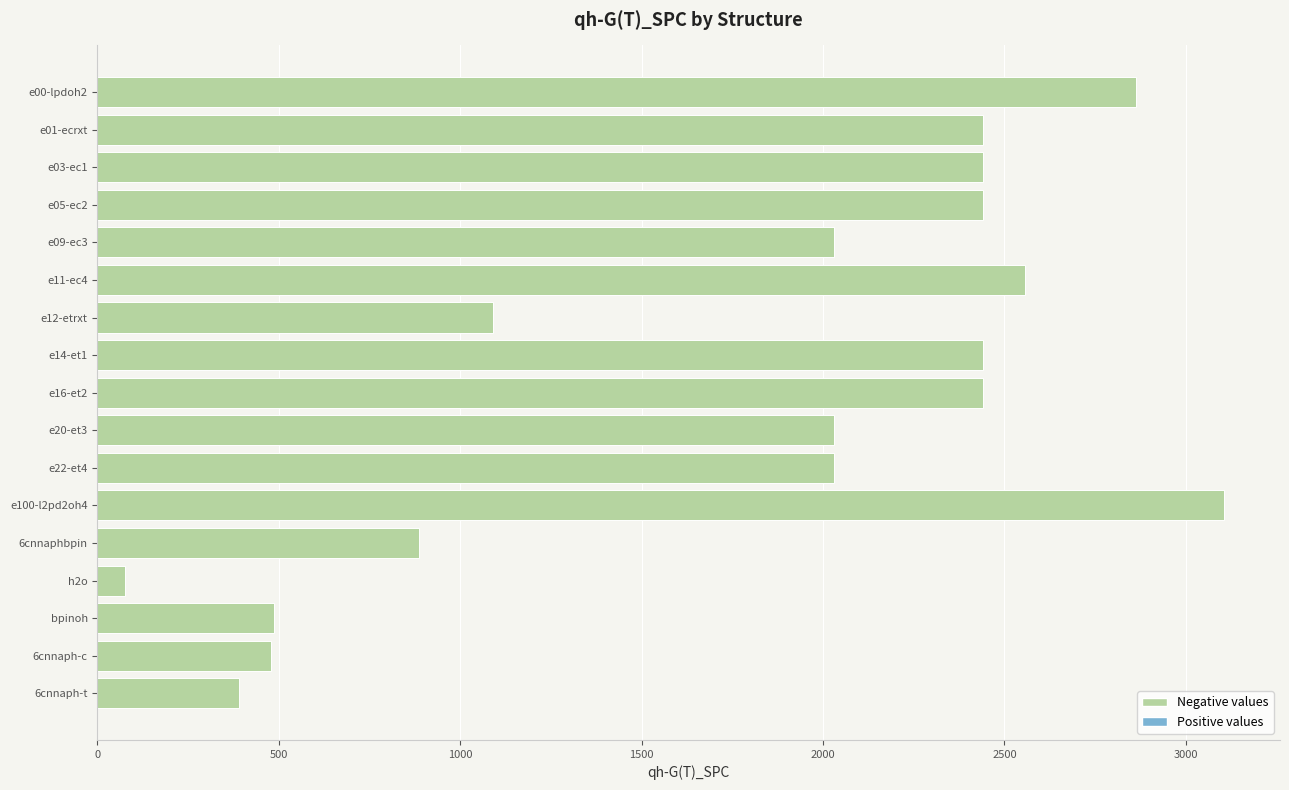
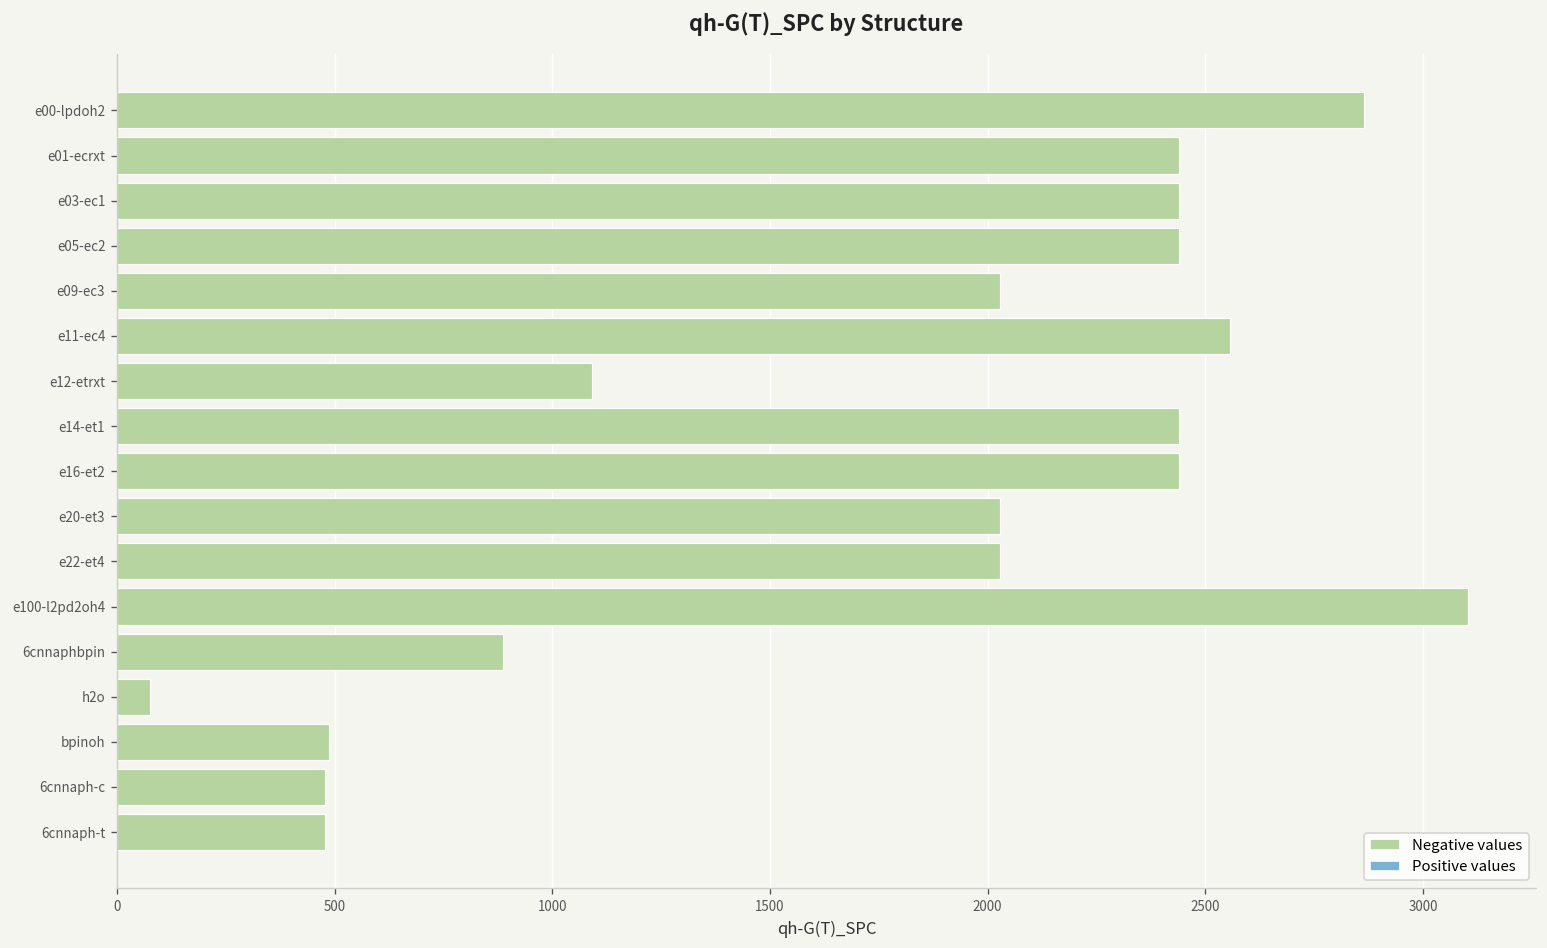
  {
    "e00-lpdoh2": 2860,
    "e01-ecrxt": 2440,
    "e03-ec1": 2440,
    "e05-ec2": 2440,
    "e09-ec3": 2030,
    "e11-ec4": 2560,
    "e12-etrxt": 1090,
    "e14-et1": 2440,
    "e16-et2": 2440,
    "e20-et3": 2030,
    "e22-et4": 2030,
    "e100-l2pd2oh4": 3100,
    "6cnnaphbpin": 890,
    "h2o": 80,
    "bpinoh": 490,
    "6cnnaph-c": 480,
-   "6cnnaph-t": 390
+   "6cnnaph-t": 480
  }
